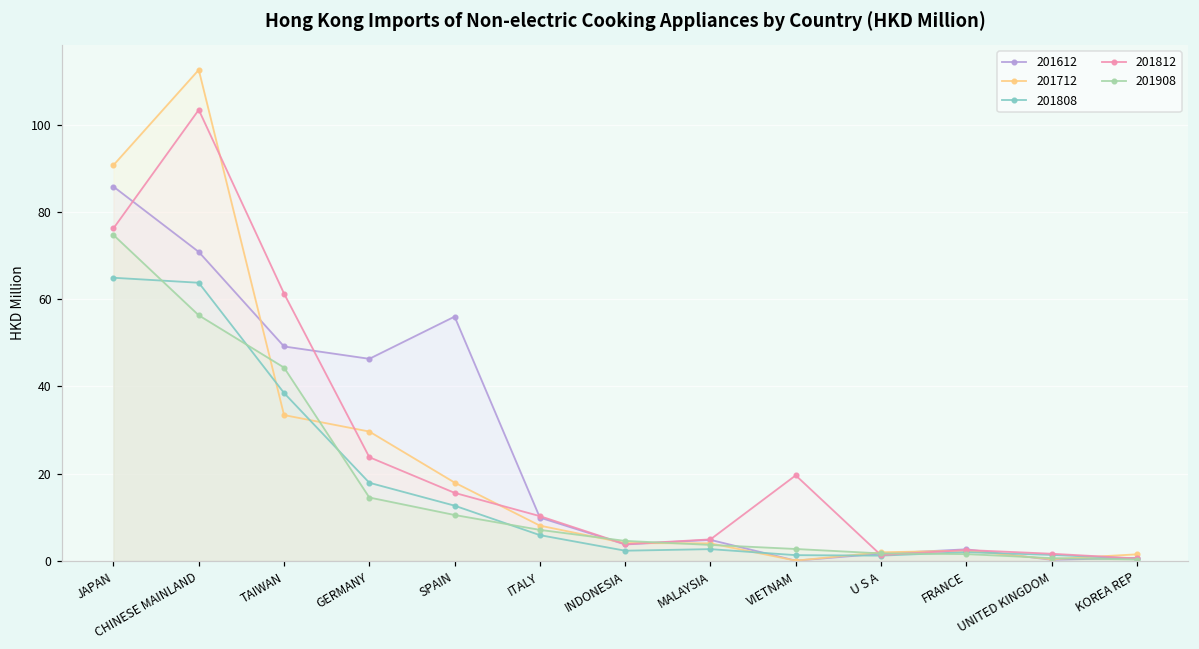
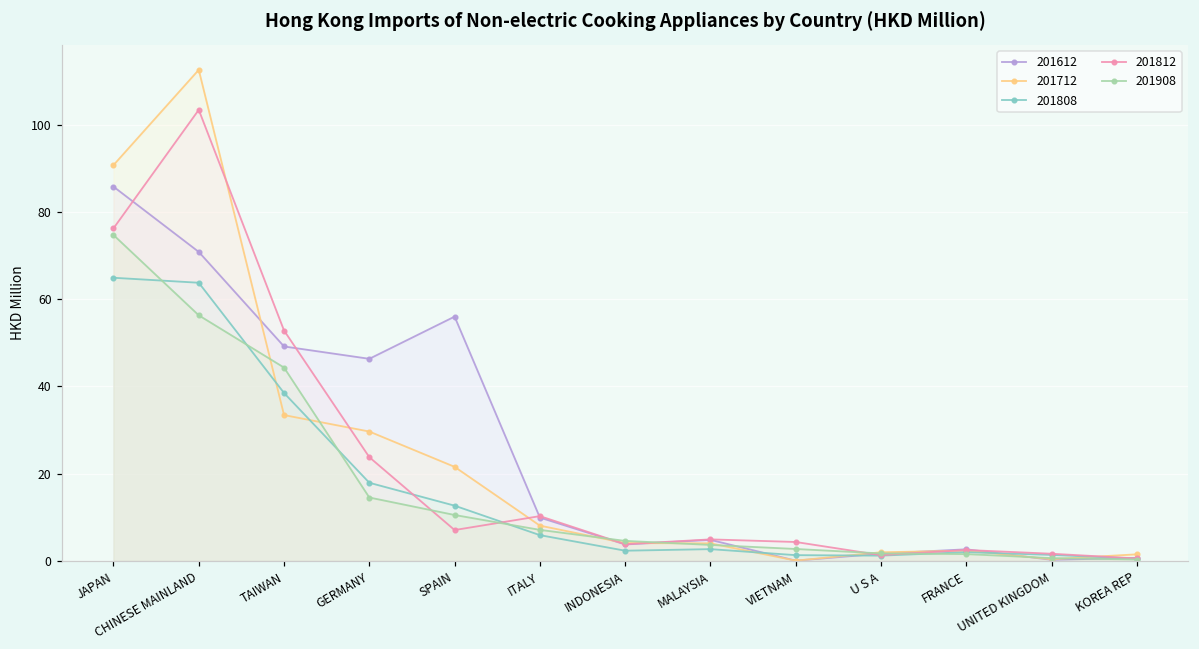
  {
    "201612": {
      "JAPAN": 86,
      "CHINESE MAINLAND": 71,
      "TAIWAN": 49,
      "GERMANY": 46,
      "SPAIN": 56
    },
    "201712": {
      "JAPAN": 91,
      "CHINESE MAINLAND": 113,
      "TAIWAN": 33,
      "GERMANY": 30,
-     "SPAIN": 18,
+     "SPAIN": 22,
      "ITALY": 8,
      "KOREA REP": 1
    },
    "201812": {
      "JAPAN": 76,
      "CHINESE MAINLAND": 104,
-     "TAIWAN": 61,
+     "TAIWAN": 53,
      "GERMANY": 24,
-     "SPAIN": 16,
-     "VIETNAM": 20
+     "SPAIN": 7,
+     "VIETNAM": 4
    }
  }
